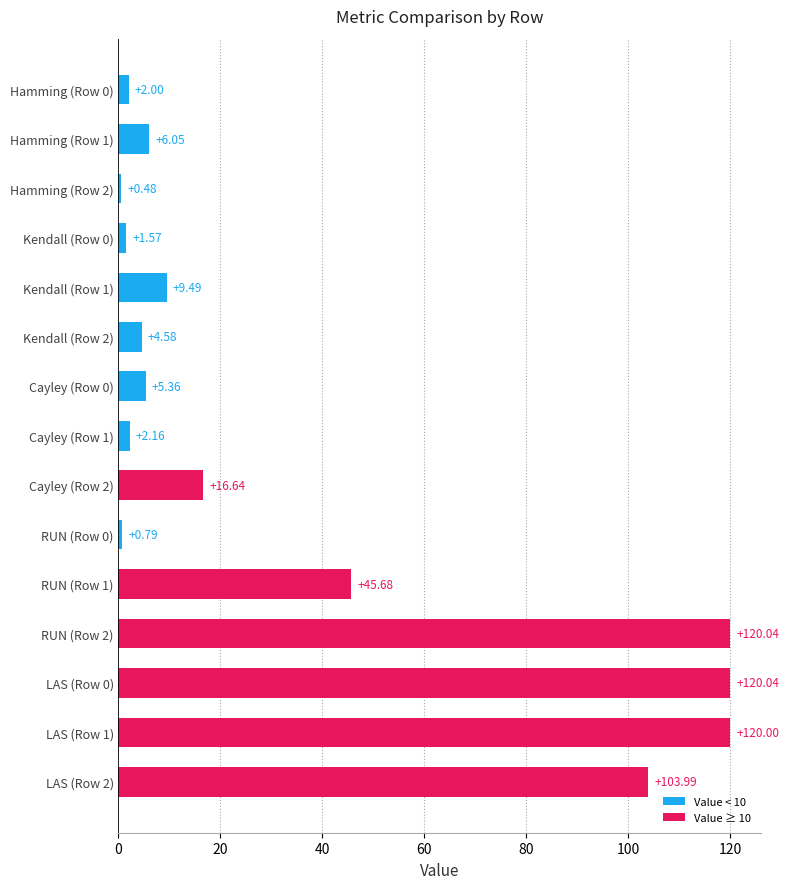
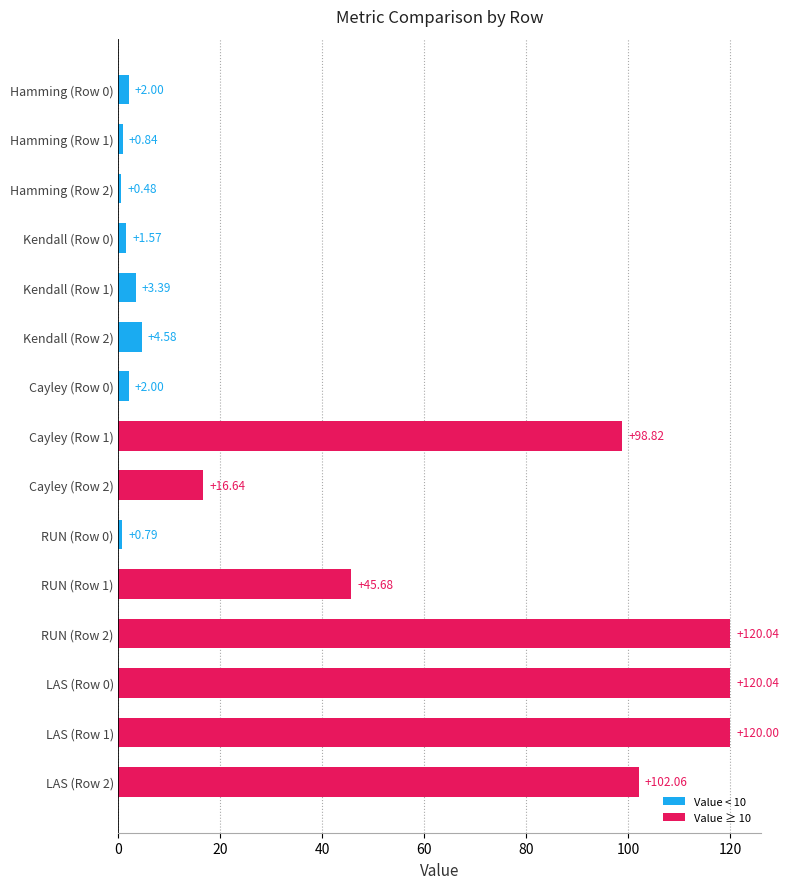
  {
    "Hamming (Row 0)": "+2.00",
-   "Hamming (Row 1)": "+6.05",
+   "Hamming (Row 1)": "+0.84",
    "Hamming (Row 2)": "+0.48",
    "Kendall (Row 0)": "+1.57",
-   "Kendall (Row 1)": "+9.49",
+   "Kendall (Row 1)": "+3.39",
    "Kendall (Row 2)": "+4.58",
-   "Cayley (Row 0)": "+5.36",
-   "Cayley (Row 1)": "+2.16",
+   "Cayley (Row 0)": "+2.00",
+   "Cayley (Row 1)": "+98.82",
    "Cayley (Row 2)": "+16.64",
    "RUN (Row 0)": "+0.79",
    "RUN (Row 1)": "+45.68",
    "RUN (Row 2)": "+120.04",
    "LAS (Row 0)": "+120.04",
    "LAS (Row 1)": "+120.00",
-   "LAS (Row 2)": "+103.99"
+   "LAS (Row 2)": "+102.06"
  }
